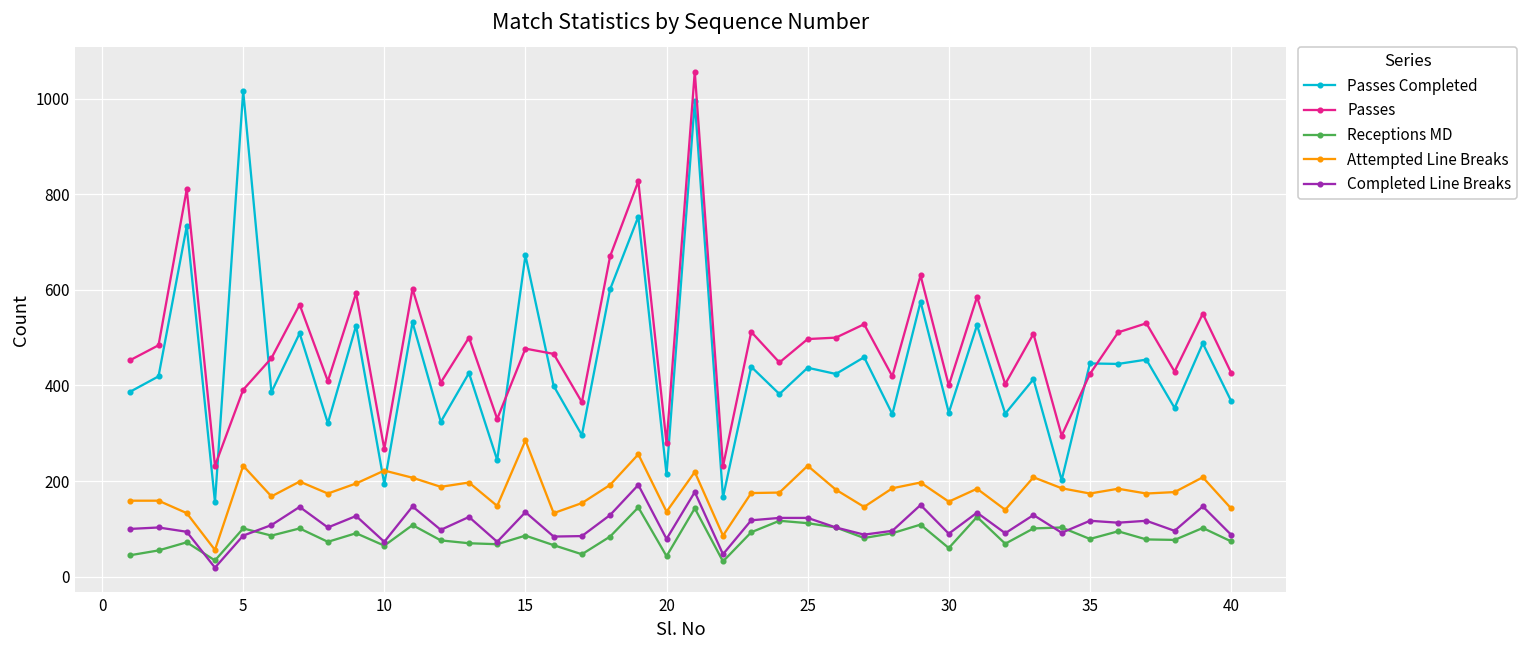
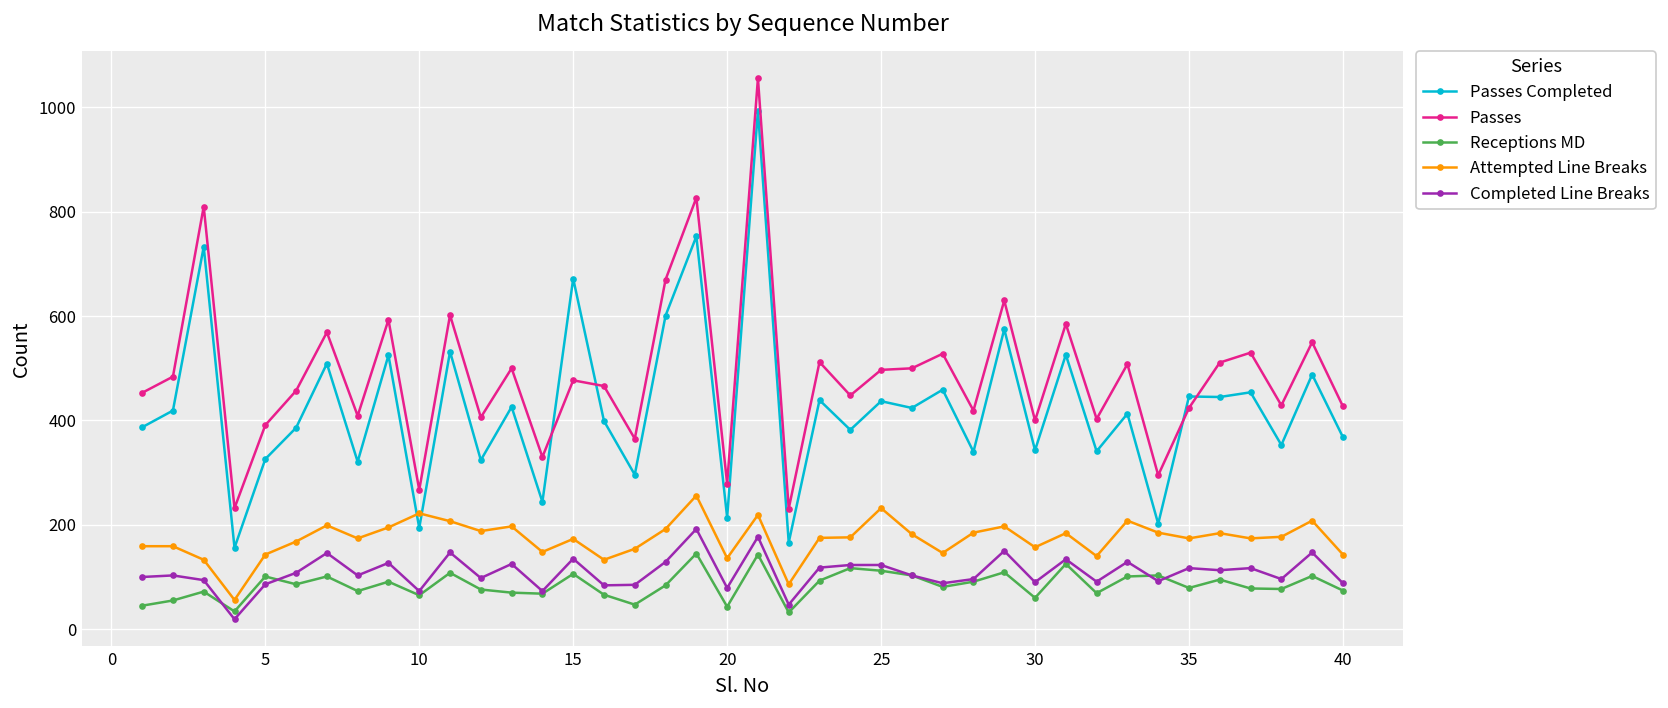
  {
    "Passes Completed": {
-     "5": 1020,
+     "5": 330,
      "10": 190,
      "15": 670,
      "20": 210,
      "25": 440,
      "30": 340,
      "35": 450,
      "40": 370
    },
    "Passes": {
      "5": 390,
      "10": 270,
      "15": 480,
      "20": 280,
      "25": 500,
      "30": 400,
      "35": 420,
      "40": 430
    },
    "Receptions MD": {
      "5": 100,
      "10": 70,
-     "15": 90,
+     "15": 110,
      "20": 40,
      "25": 110,
      "30": 60,
      "35": 80,
      "40": 70
    },
    "Attempted Line Breaks": {
-     "5": 230,
+     "5": 140,
      "10": 220,
-     "15": 290,
+     "15": 170,
      "20": 140,
      "25": 230,
      "30": 160,
      "35": 170,
      "40": 140
    },
    "Completed Line Breaks": {
      "5": 90,
      "10": 70,
      "15": 140,
      "20": 80,
      "25": 120,
      "30": 90,
      "35": 120,
      "40": 90
    }
  }
